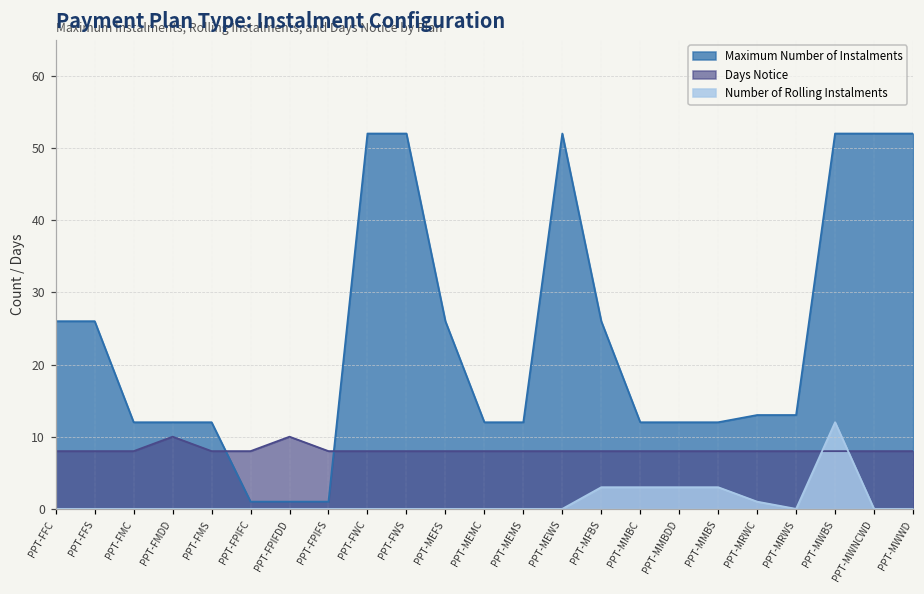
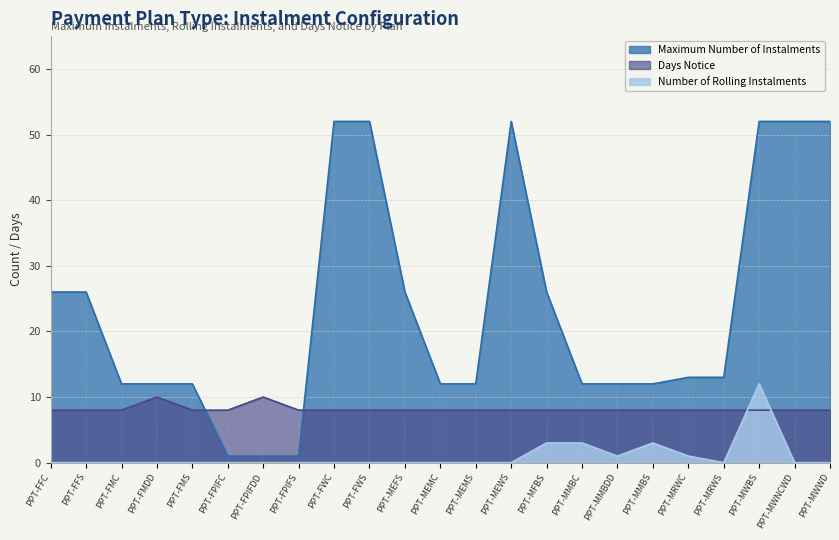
  {
    "Number of Rolling Instalments": {
      "PPT-FFC": 0,
      "PPT-FFS": 0,
      "PPT-FMC": 0,
      "PPT-FMDD": 0,
      "PPT-FMS": 0,
      "PPT-FPIFC": 0,
      "PPT-FPIFDD": 0,
      "PPT-FPIFS": 0,
      "PPT-FWC": 0,
      "PPT-FWS": 0,
      "PPT-MEFS": 0,
      "PPT-MEMC": 0,
      "PPT-MEMS": 0,
      "PPT-MEWS": 0,
      "PPT-MFBS": 3,
      "PPT-MMBC": 3,
-     "PPT-MMBDD": 3,
+     "PPT-MMBDD": 1,
      "PPT-MMBS": 3,
      "PPT-MRWC": 1,
      "PPT-MRWS": 0,
      "PPT-MWBS": 12,
      "PPT-MWNCWD": 0,
      "PPT-MWWD": 0
    }
  }
